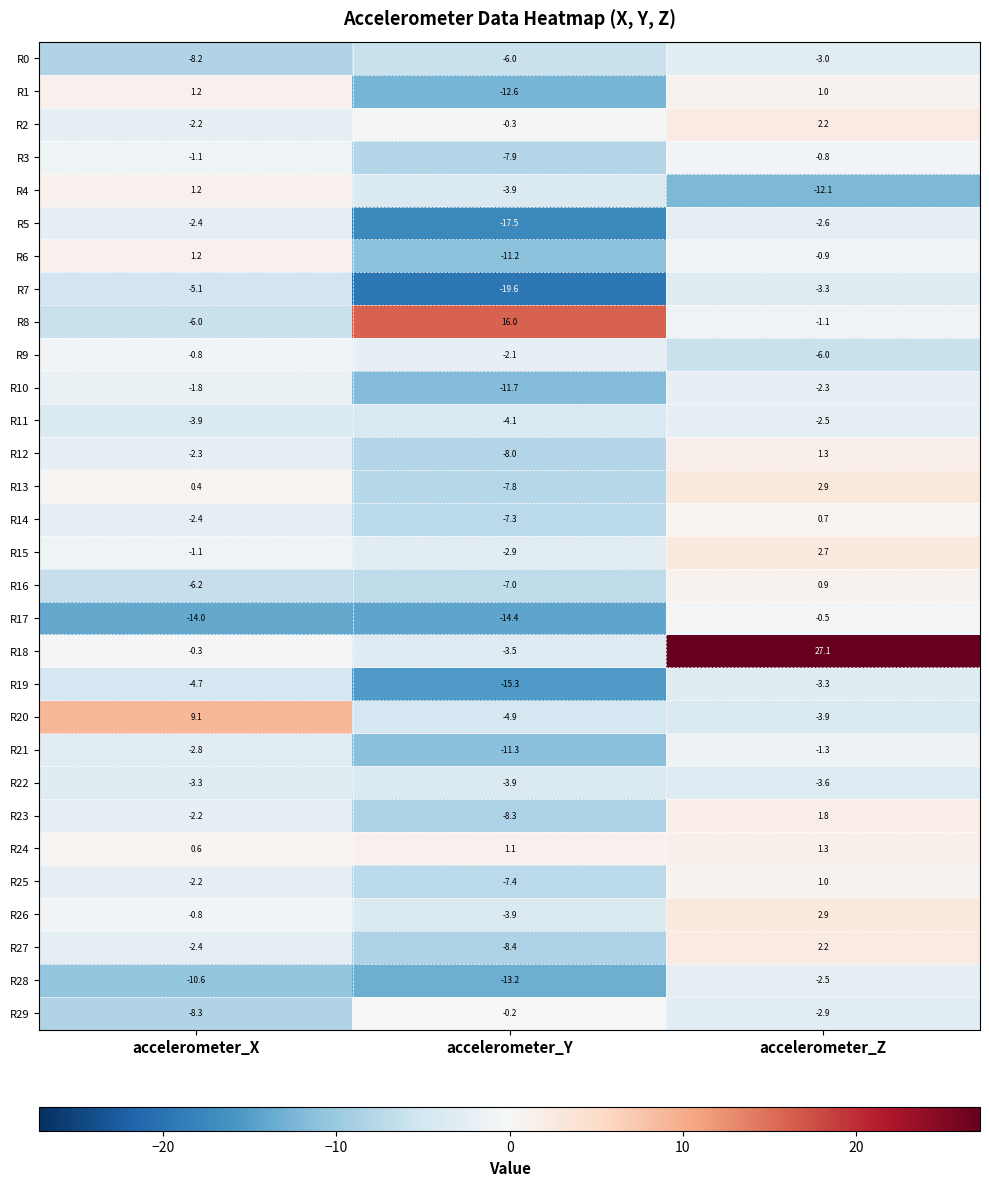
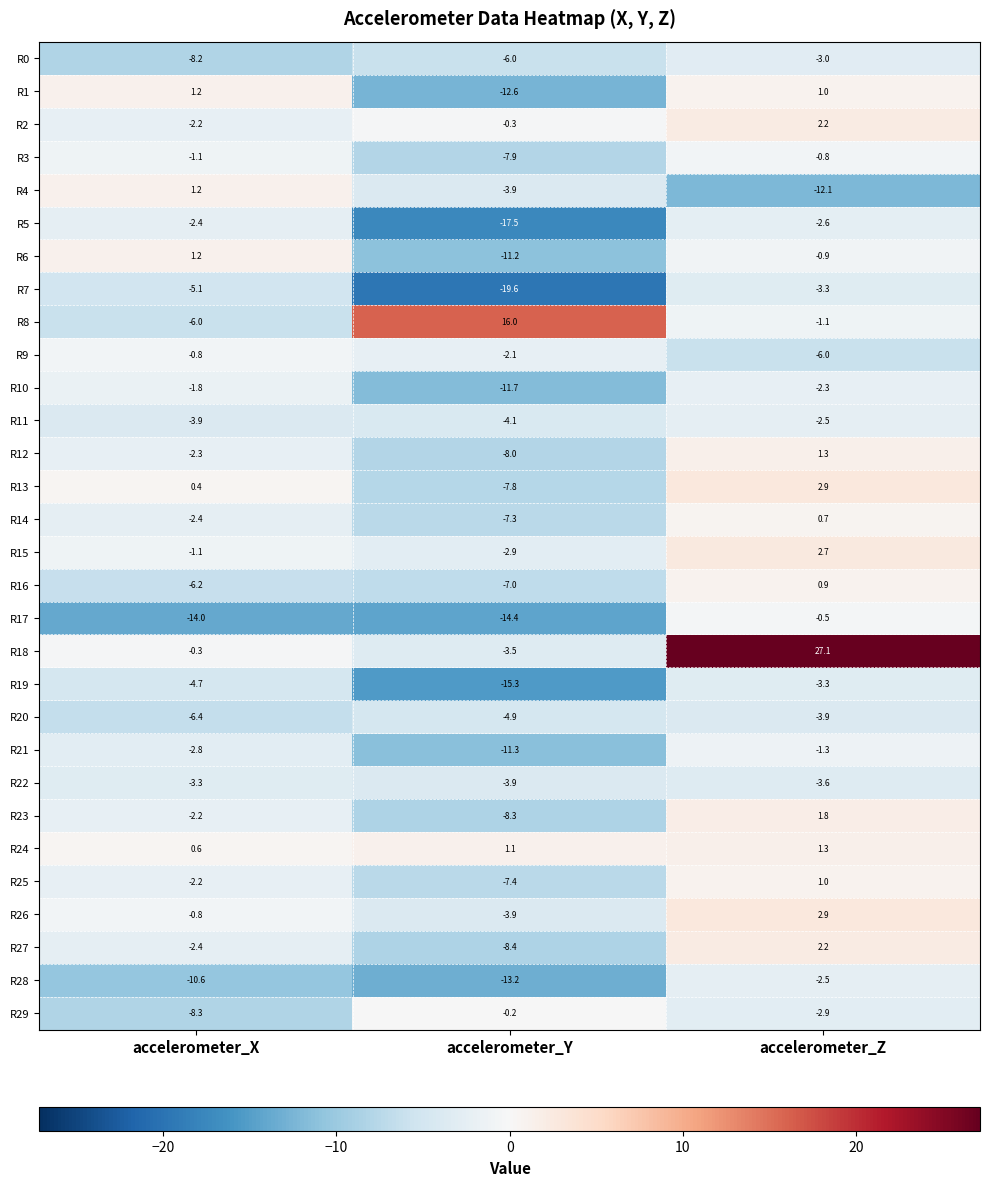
  {
    "R0": {
      "accelerometer_X": -8.2,
      "accelerometer_Y": -6.0,
      "accelerometer_Z": -3.0
    },
    "R1": {
      "accelerometer_X": 1.2,
      "accelerometer_Y": -12.6,
      "accelerometer_Z": 1.0
    },
    "R2": {
      "accelerometer_X": -2.2,
      "accelerometer_Y": -0.3,
      "accelerometer_Z": 2.2
    },
    "R3": {
      "accelerometer_X": -1.1,
      "accelerometer_Y": -7.9,
      "accelerometer_Z": -0.8
    },
    "R4": {
      "accelerometer_X": 1.2,
      "accelerometer_Y": -3.9,
      "accelerometer_Z": -12.1
    },
    "R5": {
      "accelerometer_X": -2.4,
      "accelerometer_Y": -17.5,
      "accelerometer_Z": -2.6
    },
    "R6": {
      "accelerometer_X": 1.2,
      "accelerometer_Y": -11.2,
      "accelerometer_Z": -0.9
    },
    "R7": {
      "accelerometer_X": -5.1,
      "accelerometer_Y": -19.6,
      "accelerometer_Z": -3.3
    },
    "R8": {
      "accelerometer_X": -6.0,
      "accelerometer_Y": 16.0,
      "accelerometer_Z": -1.1
    },
    "R9": {
      "accelerometer_X": -0.8,
      "accelerometer_Y": -2.1,
      "accelerometer_Z": -6.0
    },
    "R10": {
      "accelerometer_X": -1.8,
      "accelerometer_Y": -11.7,
      "accelerometer_Z": -2.3
    },
    "R11": {
      "accelerometer_X": -3.9,
      "accelerometer_Y": -4.1,
      "accelerometer_Z": -2.5
    },
    "R12": {
      "accelerometer_X": -2.3,
      "accelerometer_Y": -8.0,
      "accelerometer_Z": 1.3
    },
    "R13": {
      "accelerometer_X": 0.4,
      "accelerometer_Y": -7.8,
      "accelerometer_Z": 2.9
    },
    "R14": {
      "accelerometer_X": -2.4,
      "accelerometer_Y": -7.3,
      "accelerometer_Z": 0.7
    },
    "R15": {
      "accelerometer_X": -1.1,
      "accelerometer_Y": -2.9,
      "accelerometer_Z": 2.7
    },
    "R16": {
      "accelerometer_X": -6.2,
      "accelerometer_Y": -7.0,
      "accelerometer_Z": 0.9
    },
    "R17": {
      "accelerometer_X": -14.0,
      "accelerometer_Y": -14.4,
      "accelerometer_Z": -0.5
    },
    "R18": {
      "accelerometer_X": -0.3,
      "accelerometer_Y": -3.5,
      "accelerometer_Z": 27.1
    },
    "R19": {
      "accelerometer_X": -4.7,
      "accelerometer_Y": -15.3,
      "accelerometer_Z": -3.3
    },
    "R20": {
-     "accelerometer_X": 9.1,
+     "accelerometer_X": -6.4,
      "accelerometer_Y": -4.9,
      "accelerometer_Z": -3.9
    },
    "R21": {
      "accelerometer_X": -2.8,
      "accelerometer_Y": -11.3,
      "accelerometer_Z": -1.3
    },
    "R22": {
      "accelerometer_X": -3.3,
      "accelerometer_Y": -3.9,
      "accelerometer_Z": -3.6
    },
    "R23": {
      "accelerometer_X": -2.2,
      "accelerometer_Y": -8.3,
      "accelerometer_Z": 1.8
    },
    "R24": {
      "accelerometer_X": 0.6,
      "accelerometer_Y": 1.1,
      "accelerometer_Z": 1.3
    },
    "R25": {
      "accelerometer_X": -2.2,
      "accelerometer_Y": -7.4,
      "accelerometer_Z": 1.0
    },
    "R26": {
      "accelerometer_X": -0.8,
      "accelerometer_Y": -3.9,
      "accelerometer_Z": 2.9
    },
    "R27": {
      "accelerometer_X": -2.4,
      "accelerometer_Y": -8.4,
      "accelerometer_Z": 2.2
    },
    "R28": {
      "accelerometer_X": -10.6,
      "accelerometer_Y": -13.2,
      "accelerometer_Z": -2.5
    },
    "R29": {
      "accelerometer_X": -8.3,
      "accelerometer_Y": -0.2,
      "accelerometer_Z": -2.9
    }
  }
